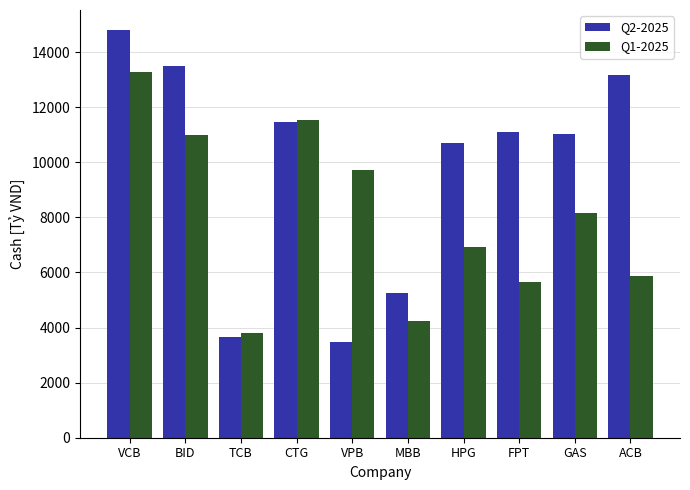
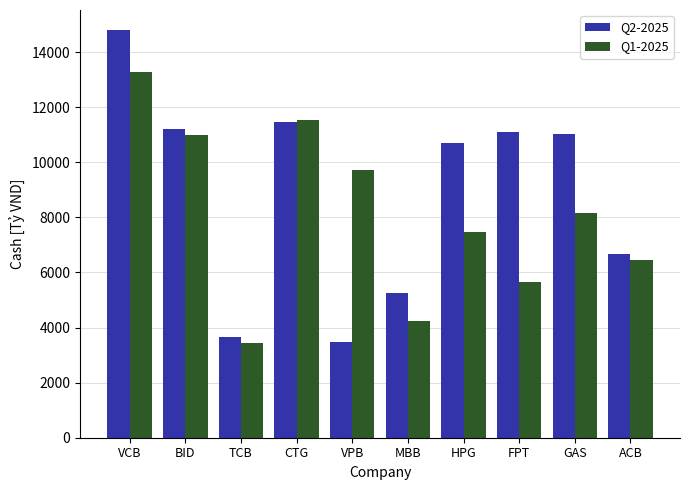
  {
    "Q2-2025": {
      "VCB": 14800,
-     "BID": 13500,
+     "BID": 11200,
      "TCB": 3700,
      "CTG": 11500,
      "VPB": 3500,
      "MBB": 5300,
      "HPG": 10700,
      "FPT": 11100,
      "GAS": 11000,
-     "ACB": 13200
+     "ACB": 6700
    },
    "Q1-2025": {
      "VCB": 13300,
      "BID": 11000,
-     "TCB": 3800,
+     "TCB": 3400,
      "CTG": 11500,
      "VPB": 9700,
      "MBB": 4200,
-     "HPG": 6900,
+     "HPG": 7500,
      "FPT": 5600,
      "GAS": 8200,
-     "ACB": 5900
+     "ACB": 6500
    }
  }
